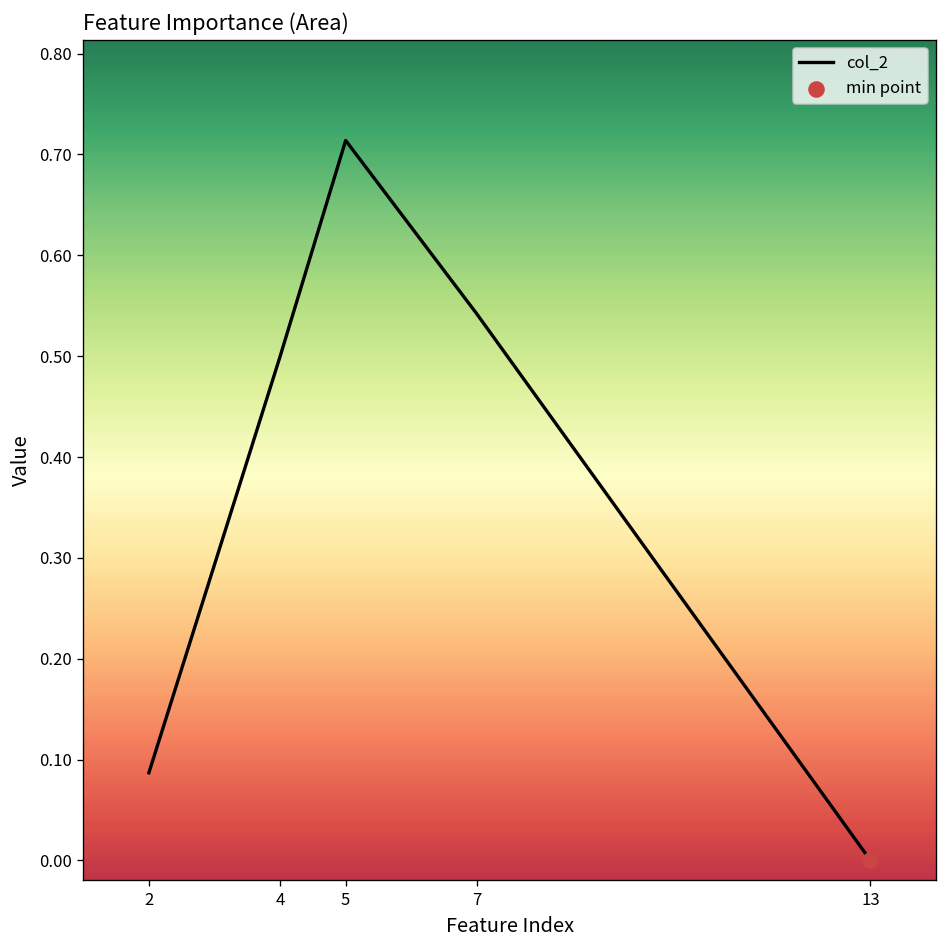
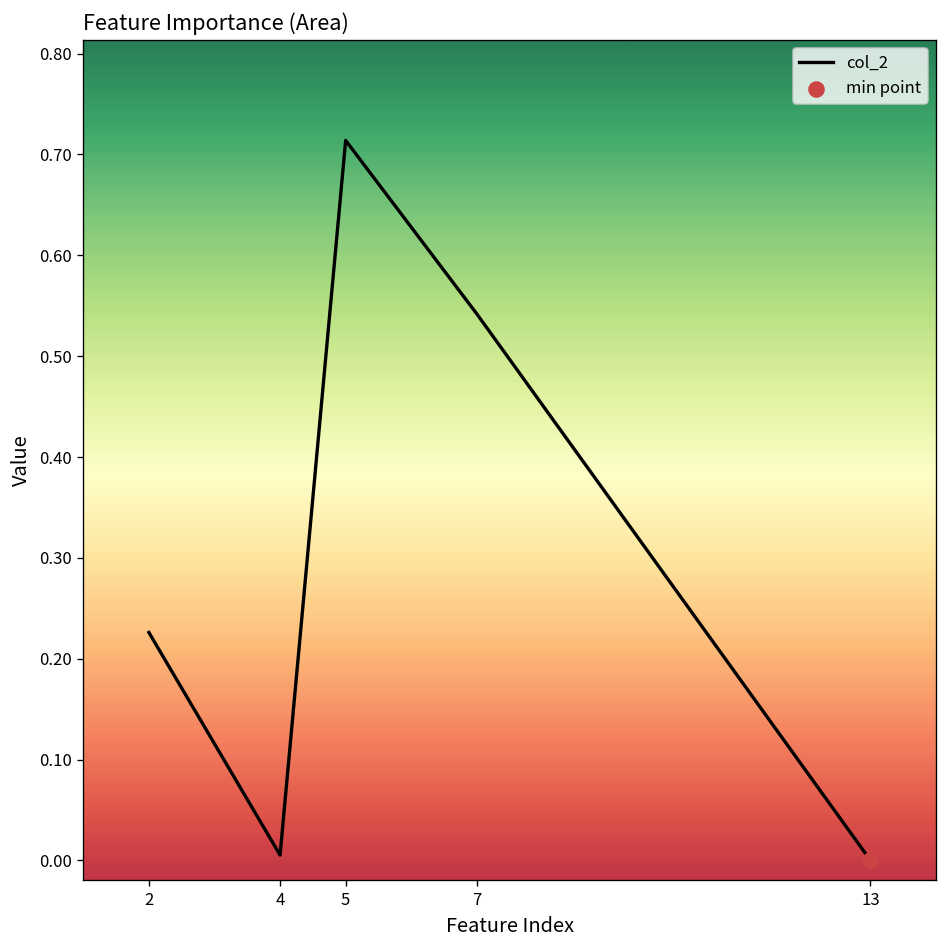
  {
    "col_2": {
-     "2": 0.09,
-     "4": 0.50,
+     "2": 0.23,
+     "4": 0.01,
      "5": 0.71,
      "7": 0.54
    }
  }
